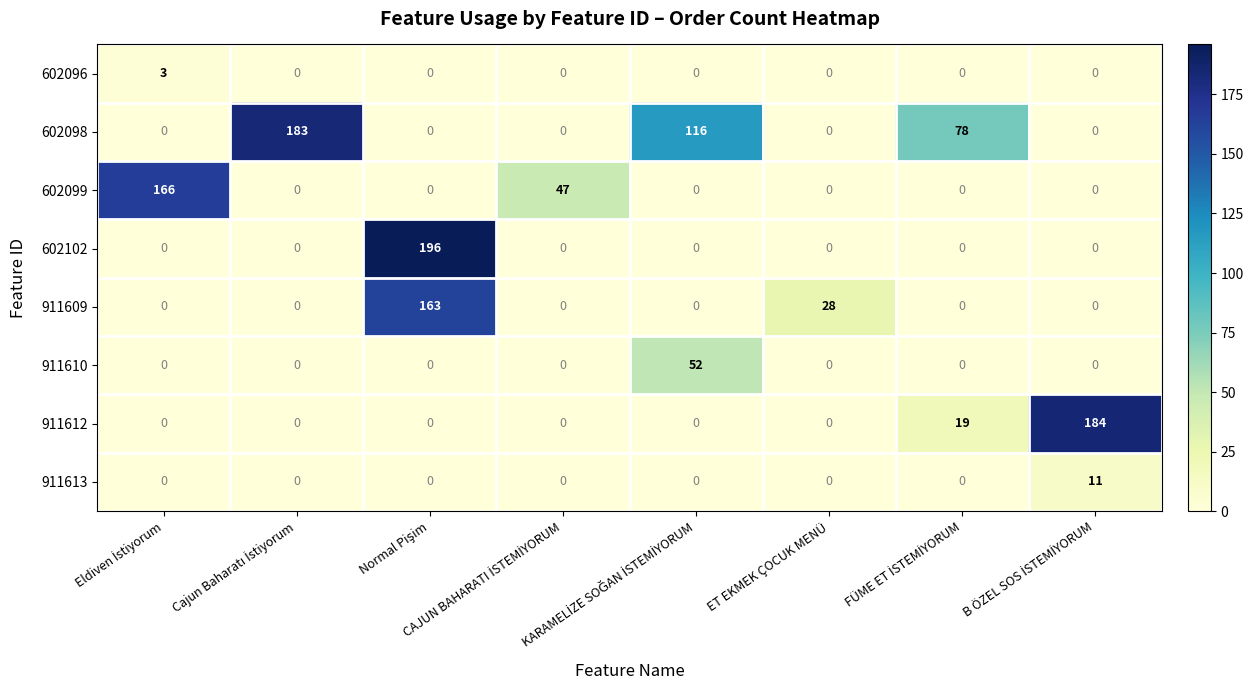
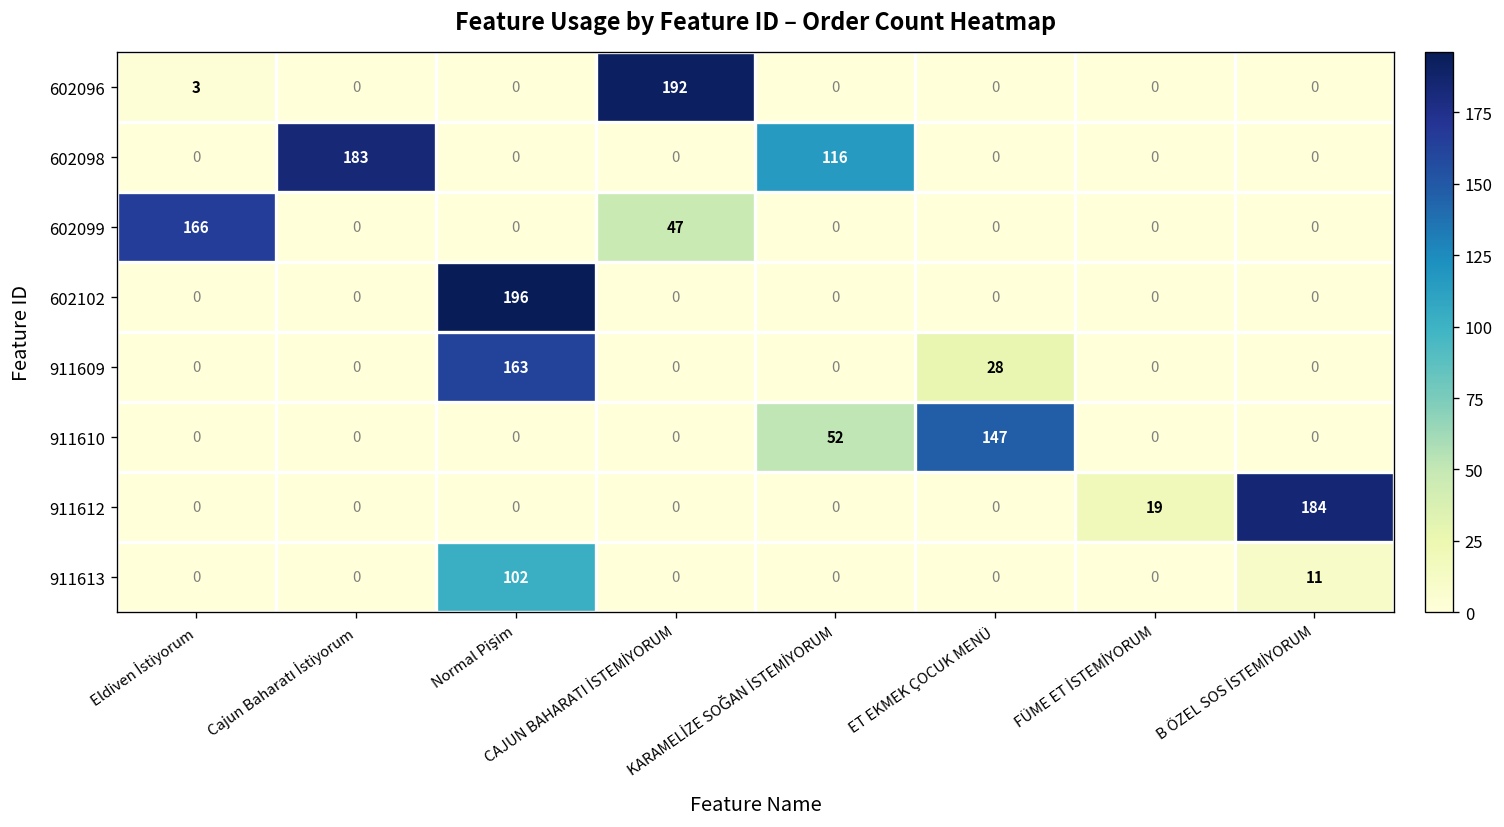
  {
    "602096": {
      "Eldiven İstiyorum": 3,
      "Cajun Baharatı İstiyorum": 0,
      "Normal Pişim": 0,
-     "CAJUN BAHARATI İSTEMİYORUM": 0,
+     "CAJUN BAHARATI İSTEMİYORUM": 192,
      "KARAMELİZE SOĞAN İSTEMİYORUM": 0,
      "ET EKMEK ÇOCUK MENÜ": 0,
      "FÜME ET İSTEMİYORUM": 0,
      "B ÖZEL SOS İSTEMİYORUM": 0
    },
    "602098": {
      "Eldiven İstiyorum": 0,
      "Cajun Baharatı İstiyorum": 183,
      "Normal Pişim": 0,
      "CAJUN BAHARATI İSTEMİYORUM": 0,
      "KARAMELİZE SOĞAN İSTEMİYORUM": 116,
      "ET EKMEK ÇOCUK MENÜ": 0,
-     "FÜME ET İSTEMİYORUM": 78,
+     "FÜME ET İSTEMİYORUM": 0,
      "B ÖZEL SOS İSTEMİYORUM": 0
    },
    "602099": {
      "Eldiven İstiyorum": 166,
      "Cajun Baharatı İstiyorum": 0,
      "Normal Pişim": 0,
      "CAJUN BAHARATI İSTEMİYORUM": 47,
      "KARAMELİZE SOĞAN İSTEMİYORUM": 0,
      "ET EKMEK ÇOCUK MENÜ": 0,
      "FÜME ET İSTEMİYORUM": 0,
      "B ÖZEL SOS İSTEMİYORUM": 0
    },
    "602102": {
      "Eldiven İstiyorum": 0,
      "Cajun Baharatı İstiyorum": 0,
      "Normal Pişim": 196,
      "CAJUN BAHARATI İSTEMİYORUM": 0,
      "KARAMELİZE SOĞAN İSTEMİYORUM": 0,
      "ET EKMEK ÇOCUK MENÜ": 0,
      "FÜME ET İSTEMİYORUM": 0,
      "B ÖZEL SOS İSTEMİYORUM": 0
    },
    "911609": {
      "Eldiven İstiyorum": 0,
      "Cajun Baharatı İstiyorum": 0,
      "Normal Pişim": 163,
      "CAJUN BAHARATI İSTEMİYORUM": 0,
      "KARAMELİZE SOĞAN İSTEMİYORUM": 0,
      "ET EKMEK ÇOCUK MENÜ": 28,
      "FÜME ET İSTEMİYORUM": 0,
      "B ÖZEL SOS İSTEMİYORUM": 0
    },
    "911610": {
      "Eldiven İstiyorum": 0,
      "Cajun Baharatı İstiyorum": 0,
      "Normal Pişim": 0,
      "CAJUN BAHARATI İSTEMİYORUM": 0,
      "KARAMELİZE SOĞAN İSTEMİYORUM": 52,
-     "ET EKMEK ÇOCUK MENÜ": 0,
+     "ET EKMEK ÇOCUK MENÜ": 147,
      "FÜME ET İSTEMİYORUM": 0,
      "B ÖZEL SOS İSTEMİYORUM": 0
    },
    "911612": {
      "Eldiven İstiyorum": 0,
      "Cajun Baharatı İstiyorum": 0,
      "Normal Pişim": 0,
      "CAJUN BAHARATI İSTEMİYORUM": 0,
      "KARAMELİZE SOĞAN İSTEMİYORUM": 0,
      "ET EKMEK ÇOCUK MENÜ": 0,
      "FÜME ET İSTEMİYORUM": 19,
      "B ÖZEL SOS İSTEMİYORUM": 184
    },
    "911613": {
      "Eldiven İstiyorum": 0,
      "Cajun Baharatı İstiyorum": 0,
-     "Normal Pişim": 0,
+     "Normal Pişim": 102,
      "CAJUN BAHARATI İSTEMİYORUM": 0,
      "KARAMELİZE SOĞAN İSTEMİYORUM": 0,
      "ET EKMEK ÇOCUK MENÜ": 0,
      "FÜME ET İSTEMİYORUM": 0,
      "B ÖZEL SOS İSTEMİYORUM": 11
    }
  }
